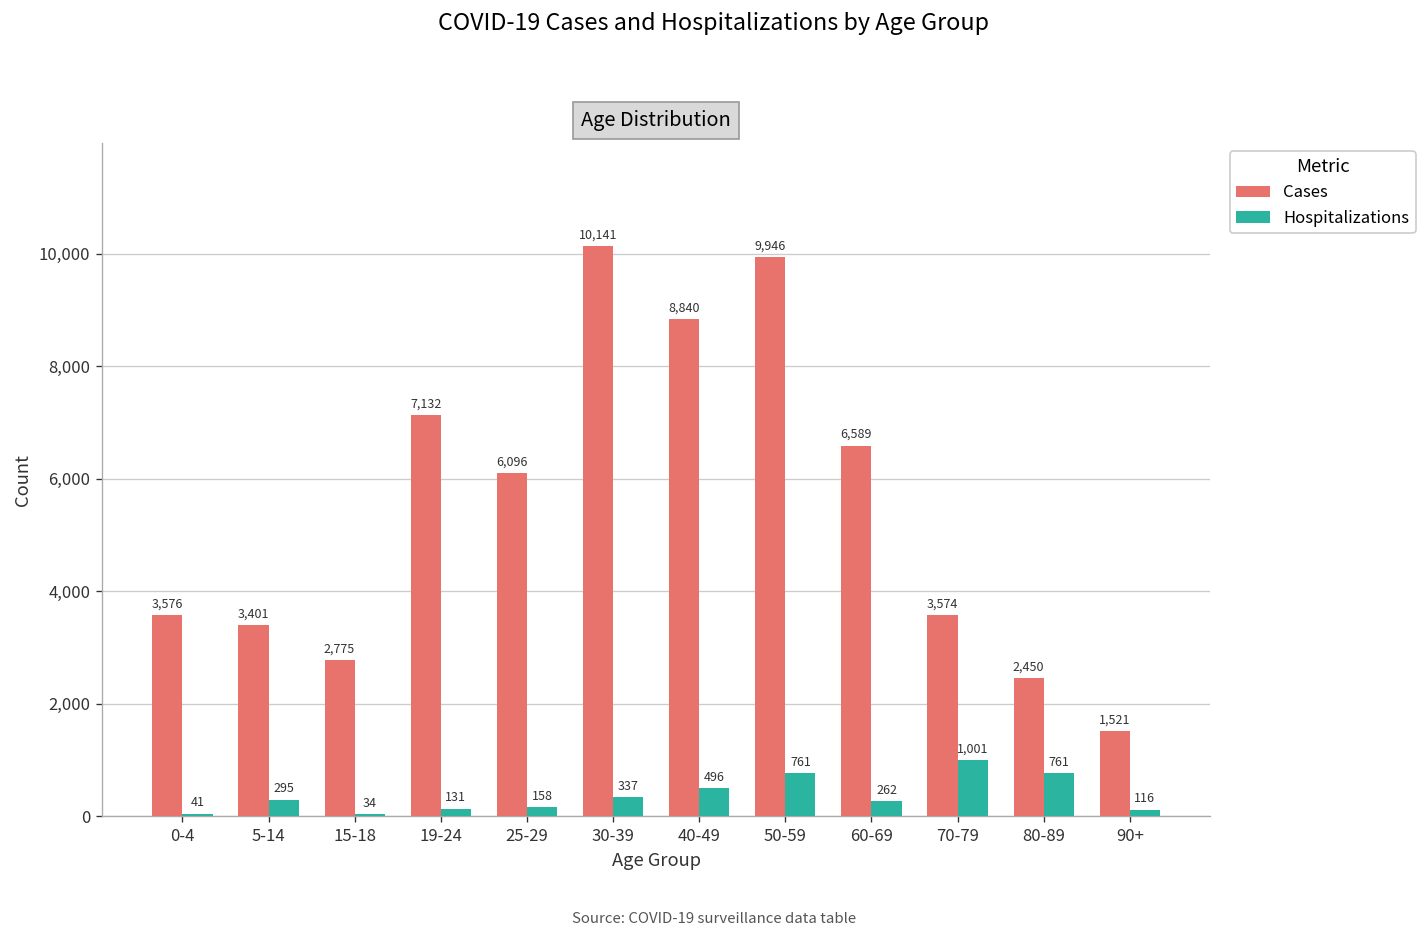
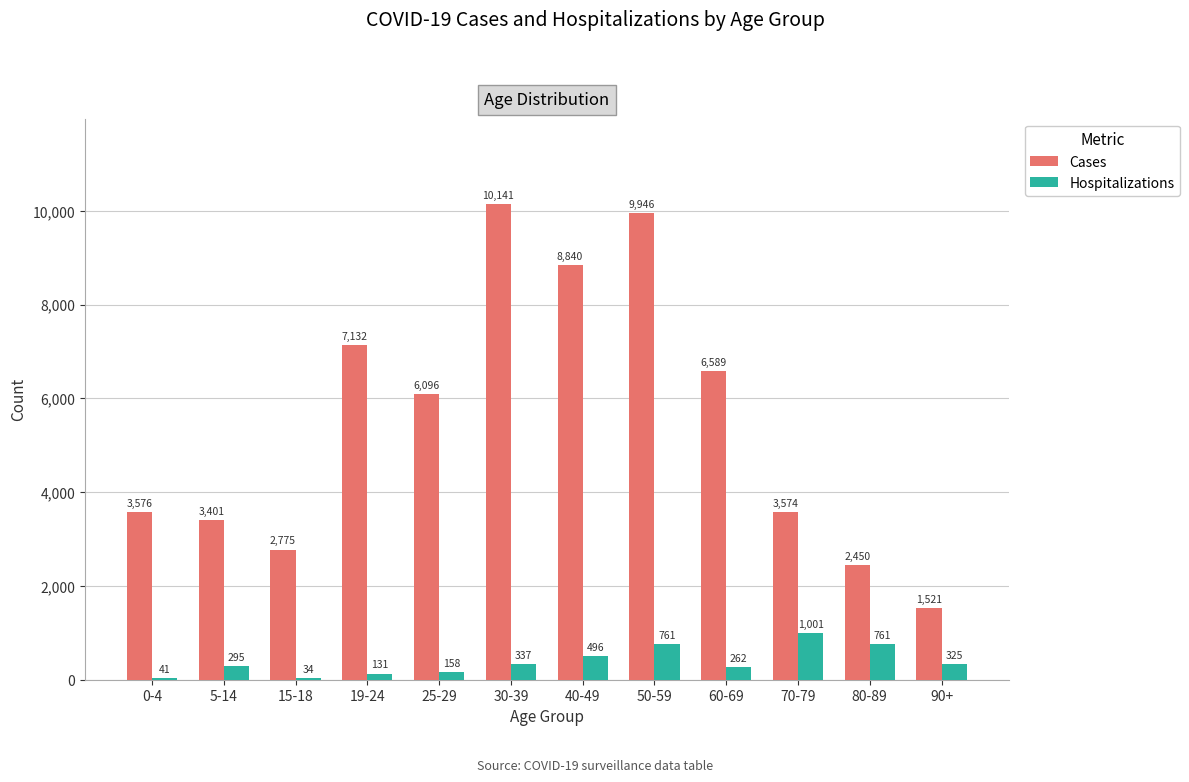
  {
    "Cases": {
      "0-4": "3,576",
      "5-14": "3,401",
      "15-18": "2,775",
      "19-24": "7,132",
      "30-39": "10,141",
      "40-49": "8,840",
      "50-59": "9,946",
      "60-69": "6,589",
      "70-79": "3,574",
      "80-89": "2,450",
      "90+": "1,521"
    },
    "Hospitalizations": {
      "0-4": "41",
      "15-18": "34",
      "19-24": "131",
      "25-29": "158",
      "30-39": "337",
      "40-49": "496",
      "50-59": "761",
      "70-79": "1,001",
      "80-89": "761",
-     "90+": "116"
+     "90+": "325"
    }
  }
